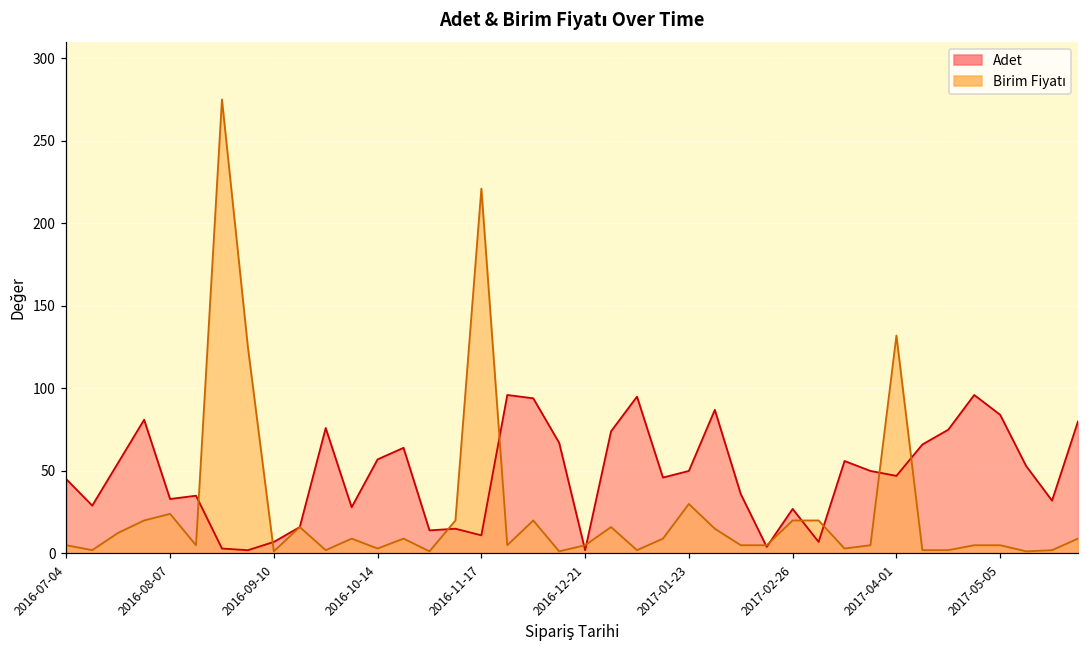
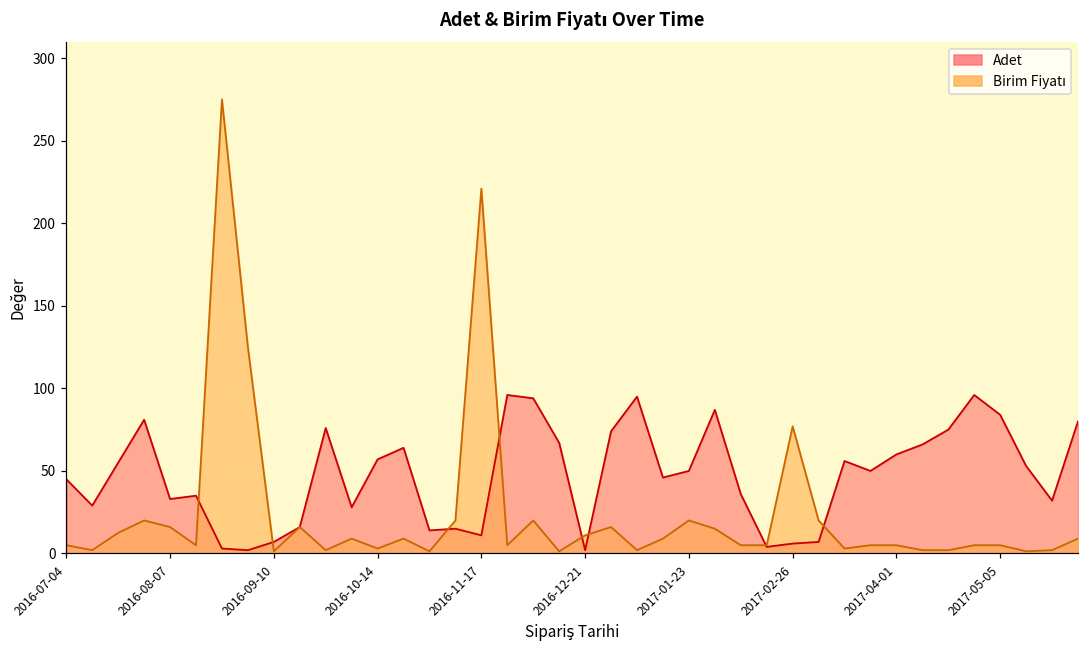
  {
    "Adet": {
      "2016-07-04": 45,
      "2016-08-07": 33,
      "2016-09-10": 7,
      "2016-10-14": 57,
      "2016-11-17": 11,
      "2016-12-21": 2,
      "2017-01-23": 50,
-     "2017-02-26": 27,
-     "2017-04-01": 47,
+     "2017-02-26": 6,
+     "2017-04-01": 60,
      "2017-05-05": 84
    },
    "Birim Fiyatı": {
      "2016-07-04": 5,
-     "2016-08-07": 24,
+     "2016-08-07": 16,
      "2016-09-10": 1,
      "2016-10-14": 3,
      "2016-11-17": 221,
-     "2016-12-21": 5,
-     "2017-01-23": 30,
-     "2017-02-26": 20,
-     "2017-04-01": 132,
+     "2016-12-21": 11,
+     "2017-01-23": 20,
+     "2017-02-26": 77,
+     "2017-04-01": 5,
      "2017-05-05": 5
    }
  }
